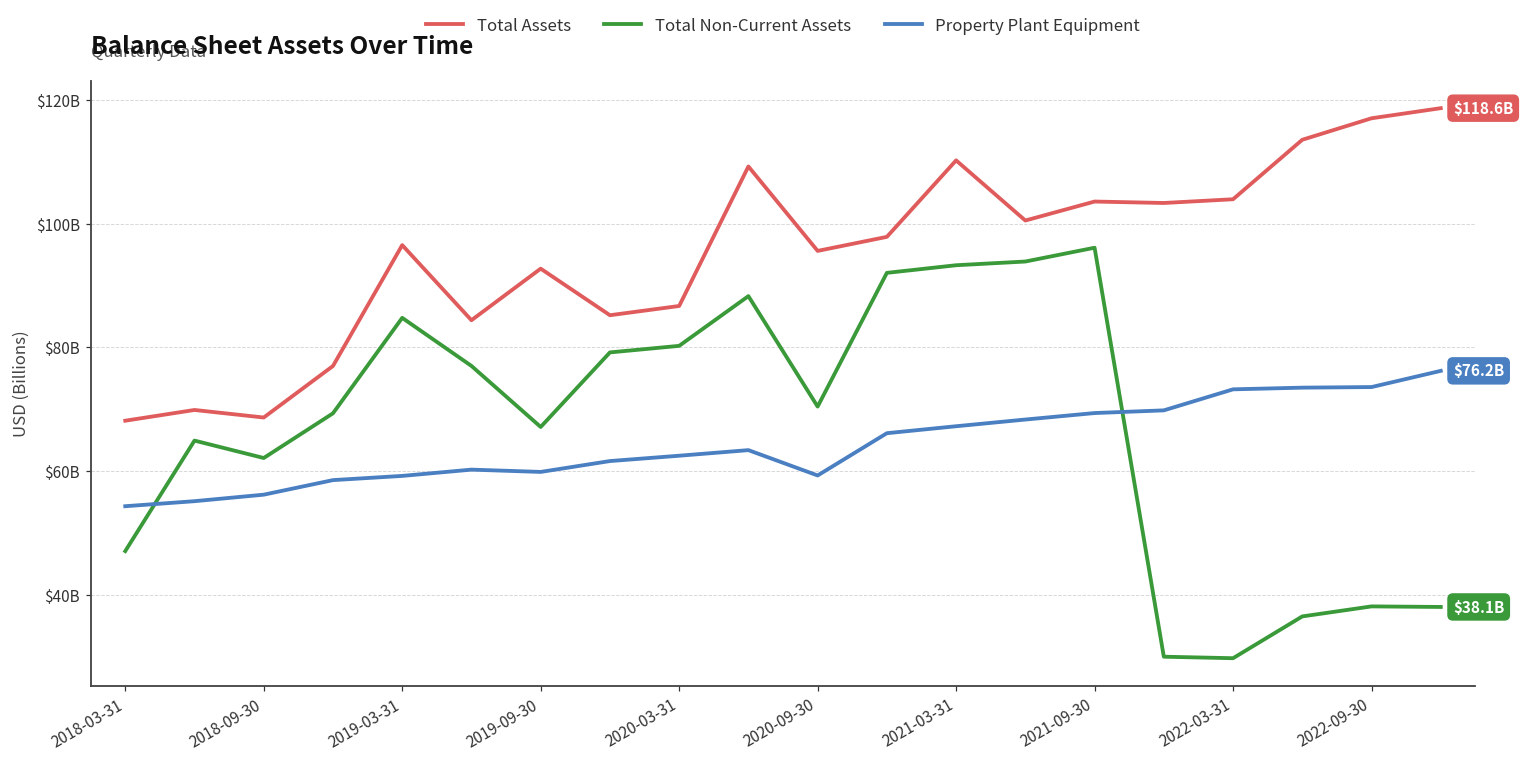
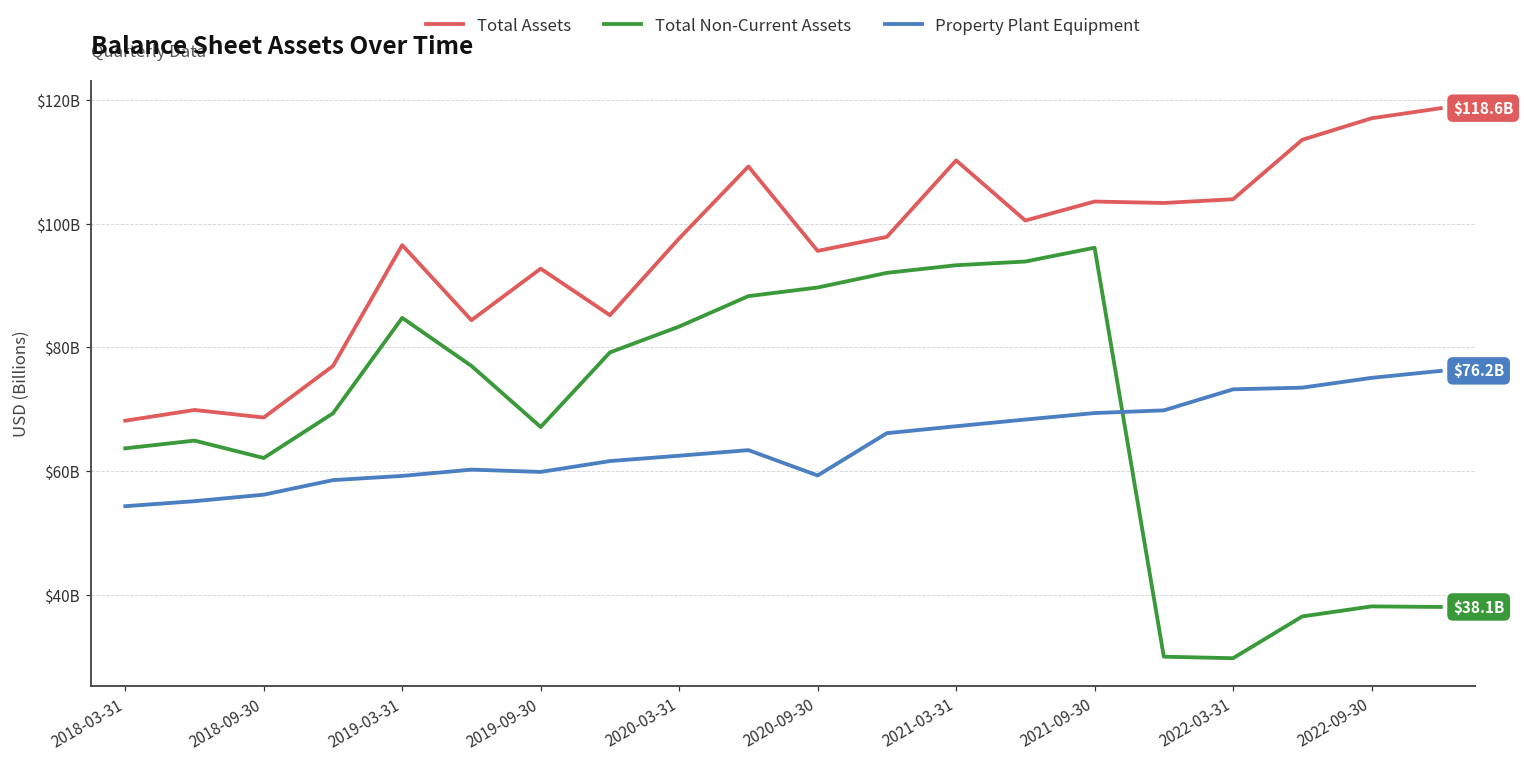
  {
    "Total Assets": {
      "2018-03-31": "$68000000000",
      "2018-09-30": "$69000000000",
      "2019-03-31": "$97000000000",
      "2019-09-30": "$93000000000",
-     "2020-03-31": "$87000000000",
+     "2020-03-31": "$98000000000",
      "2020-09-30": "$96000000000",
      "2021-03-31": "$110000000000",
      "2021-09-30": "$104000000000",
      "2022-03-31": "$104000000000",
      "2022-09-30": "$117000000000"
    },
    "Total Non-Current Assets": {
-     "2018-03-31": "$47000000000",
+     "2018-03-31": "$64000000000",
      "2018-09-30": "$62000000000",
      "2019-03-31": "$85000000000",
      "2019-09-30": "$67000000000",
-     "2020-03-31": "$80000000000",
-     "2020-09-30": "$70000000000",
+     "2020-03-31": "$83000000000",
+     "2020-09-30": "$90000000000",
      "2021-03-31": "$93000000000",
      "2021-09-30": "$96000000000",
      "2022-03-31": "$30000000000",
      "2022-09-30": "$38000000000"
    },
    "Property Plant Equipment": {
      "2018-03-31": "$54000000000",
      "2018-09-30": "$56000000000",
      "2019-03-31": "$59000000000",
      "2019-09-30": "$60000000000",
      "2020-03-31": "$62000000000",
      "2020-09-30": "$59000000000",
      "2021-03-31": "$67000000000",
      "2021-09-30": "$69000000000",
      "2022-03-31": "$73000000000",
-     "2022-09-30": "$74000000000"
+     "2022-09-30": "$75000000000"
    }
  }
